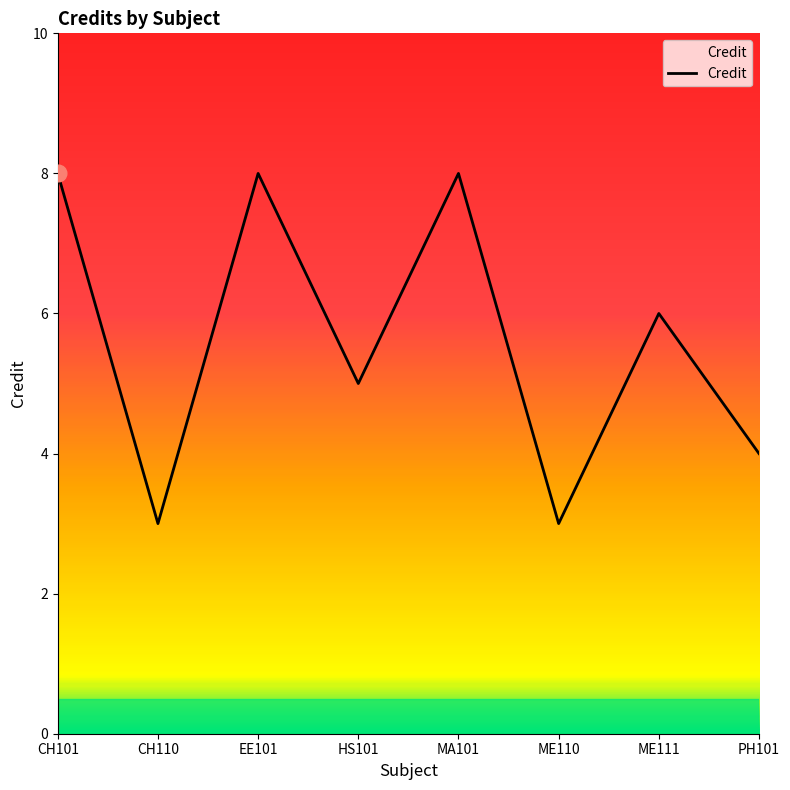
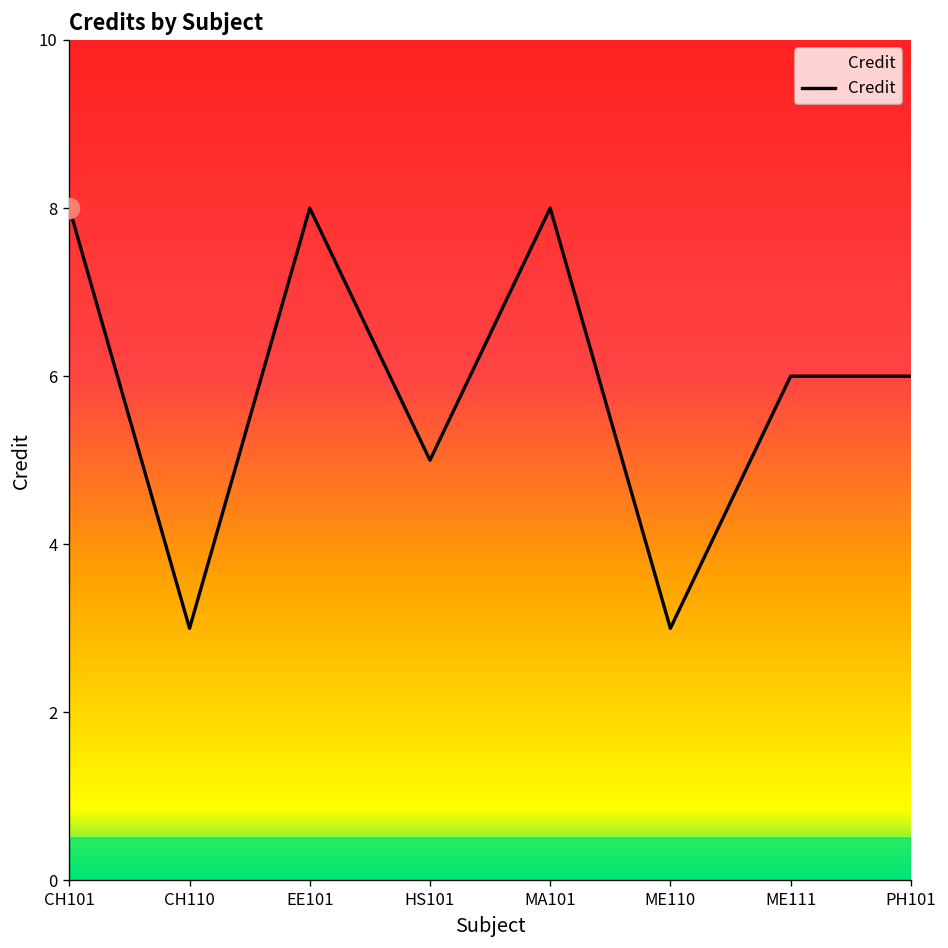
  {
    "Credit": {
      "CH110": 3,
      "EE101": 8,
      "HS101": 5,
      "MA101": 8,
      "ME110": 3,
      "ME111": 6,
-     "PH101": 4
+     "PH101": 6
    }
  }
